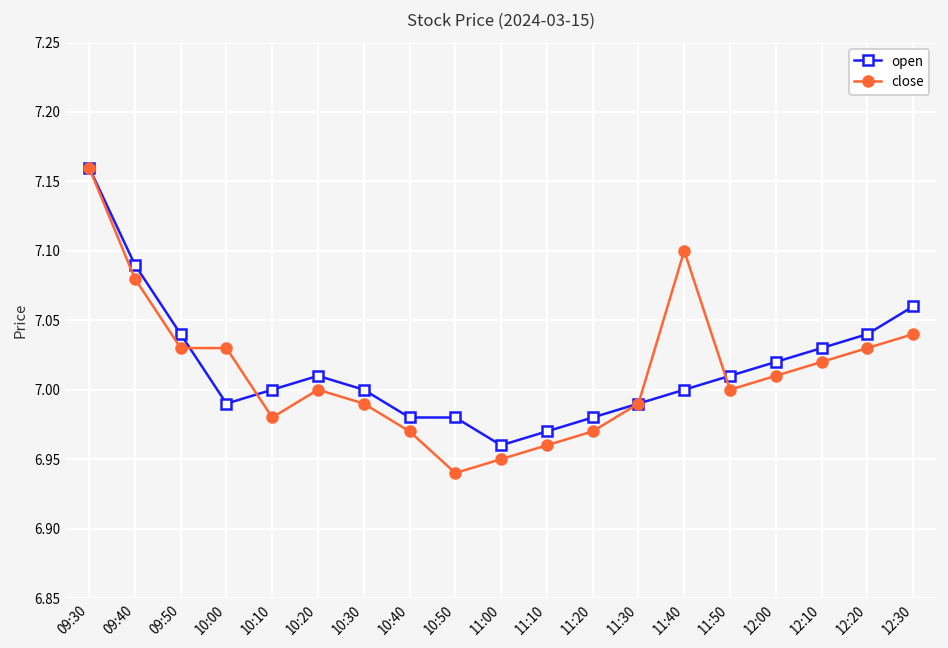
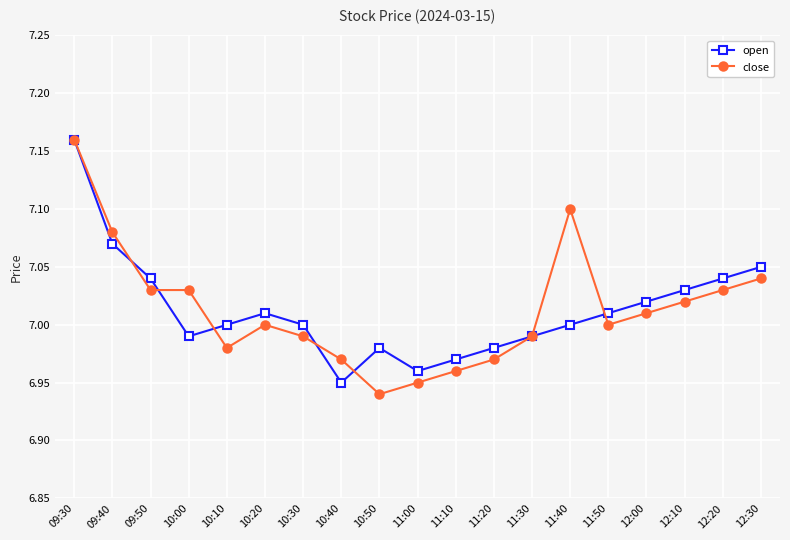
  {
    "open": {
-     "09:40": 7.09,
+     "09:40": 7.07,
      "09:50": 7.04,
      "10:00": 6.99,
      "10:10": 7.00,
      "10:20": 7.01,
      "10:30": 7.00,
-     "10:40": 6.98,
+     "10:40": 6.95,
      "10:50": 6.98,
      "11:00": 6.96,
      "11:10": 6.97,
      "11:20": 6.98,
      "11:40": 7.00,
      "11:50": 7.01,
      "12:00": 7.02,
      "12:10": 7.03,
      "12:20": 7.04,
-     "12:30": 7.06
+     "12:30": 7.05
    },
    "close": {
      "09:40": 7.08,
      "09:50": 7.03,
      "10:00": 7.03,
      "10:10": 6.98,
      "10:20": 7.00,
      "10:30": 6.99,
      "10:40": 6.97,
      "10:50": 6.94,
      "11:00": 6.95,
      "11:10": 6.96,
      "11:20": 6.97,
      "11:40": 7.10,
      "11:50": 7.00,
      "12:00": 7.01,
      "12:10": 7.02,
      "12:20": 7.03,
      "12:30": 7.04
    }
  }
